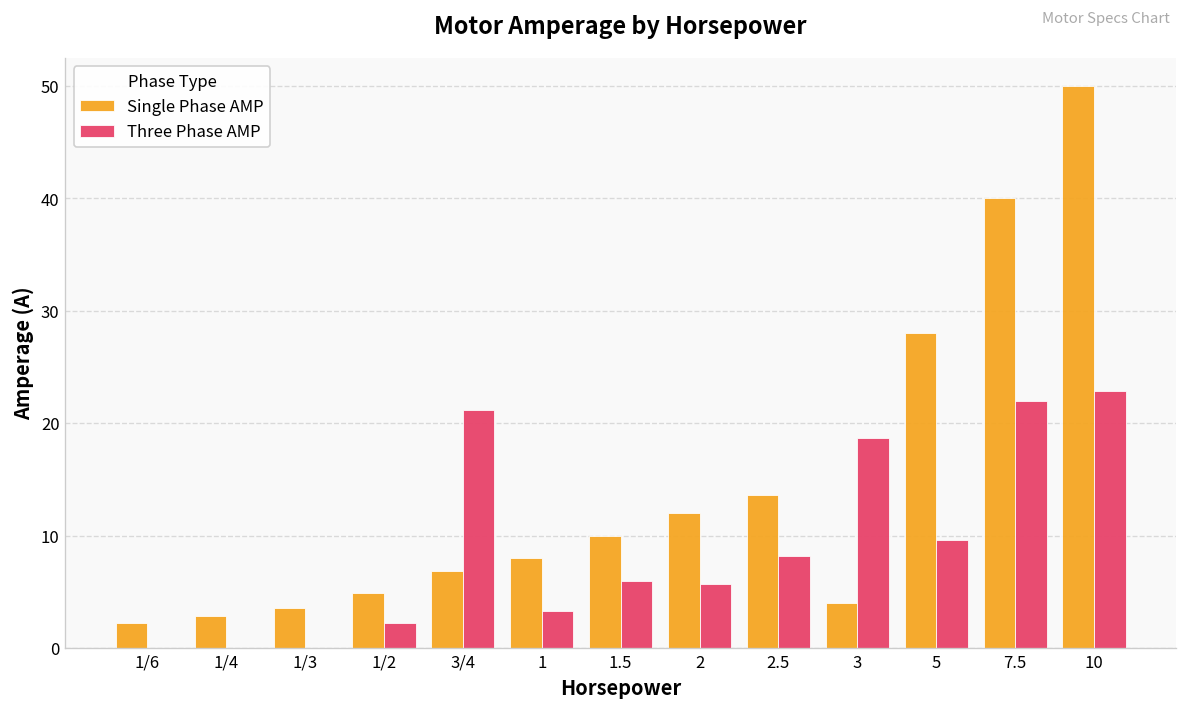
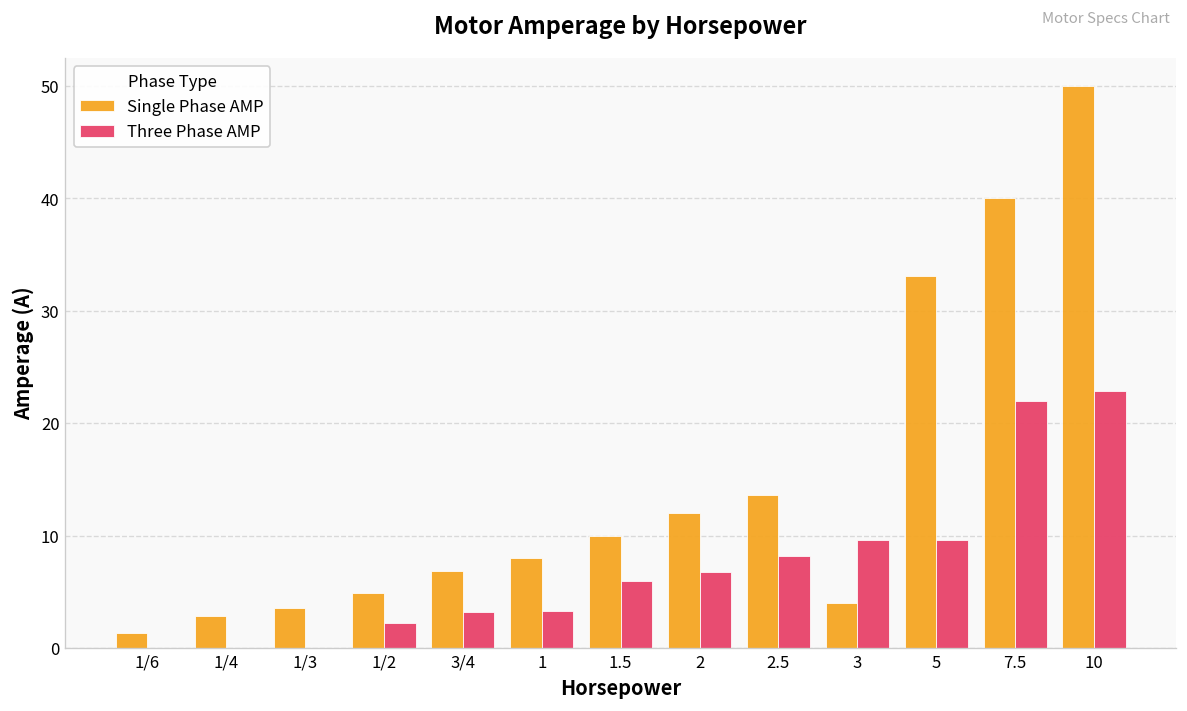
  {
    "Single Phase AMP": {
-     "1/6": 2,
+     "1/6": 1,
      "1/4": 3,
      "1/3": 4,
      "1/2": 5,
      "3/4": 7,
      "1": 8,
      "1.5": 10,
      "2": 12,
      "2.5": 14,
      "3": 4,
-     "5": 28,
+     "5": 33,
      "7.5": 40,
      "10": 50
    },
    "Three Phase AMP": {
      "1/6": 0,
      "1/4": 0,
      "1/3": 0,
      "1/2": 2,
-     "3/4": 21,
+     "3/4": 3,
      "1": 3,
      "1.5": 6,
-     "2": 6,
+     "2": 7,
      "2.5": 8,
-     "3": 19,
+     "3": 10,
      "5": 10,
      "7.5": 22,
      "10": 23
    }
  }
